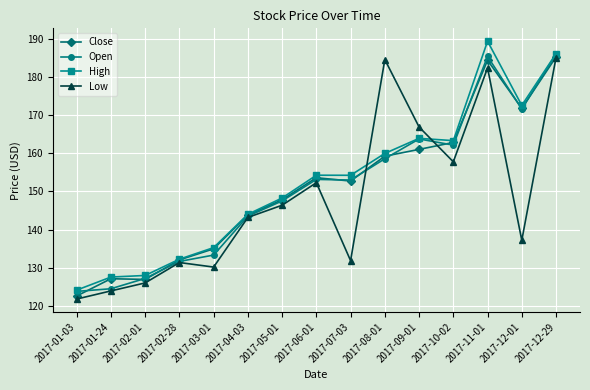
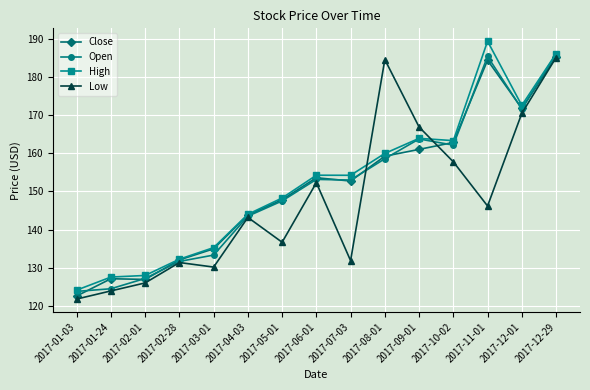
  {
    "Low": {
      "2017-01-03": 122,
      "2017-02-01": 126,
      "2017-03-01": 130,
-     "2017-05-01": 146,
+     "2017-05-01": 137,
      "2017-06-01": 152,
      "2017-07-03": 132,
      "2017-08-01": 185,
      "2017-09-01": 167,
      "2017-10-02": 158,
-     "2017-11-01": 182,
-     "2017-12-01": 137
+     "2017-11-01": 146,
+     "2017-12-01": 171
    }
  }
